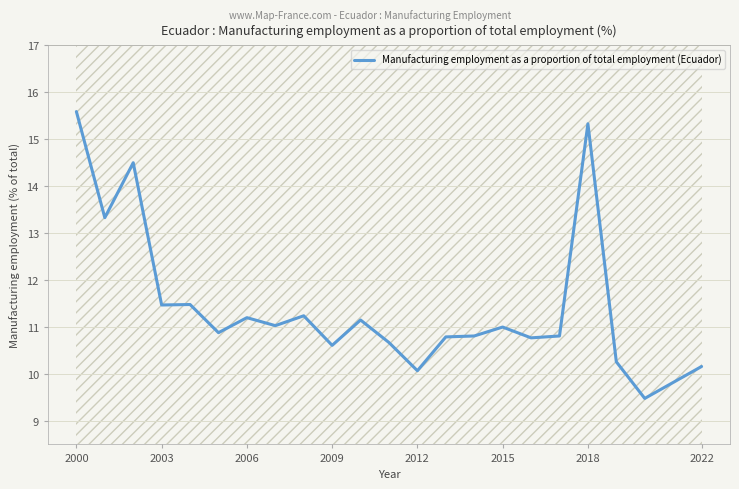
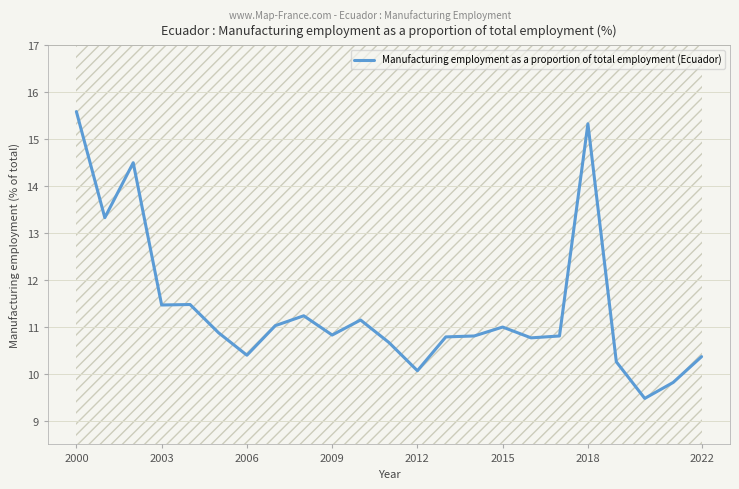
  {
    "2000": 15.6,
    "2003": 11.5,
-   "2006": 11.2,
-   "2009": 10.6,
+   "2006": 10.4,
+   "2009": 10.8,
    "2012": 10.1,
    "2015": 11.0,
    "2018": 15.3,
-   "2022": 10.2
+   "2022": 10.4
  }
